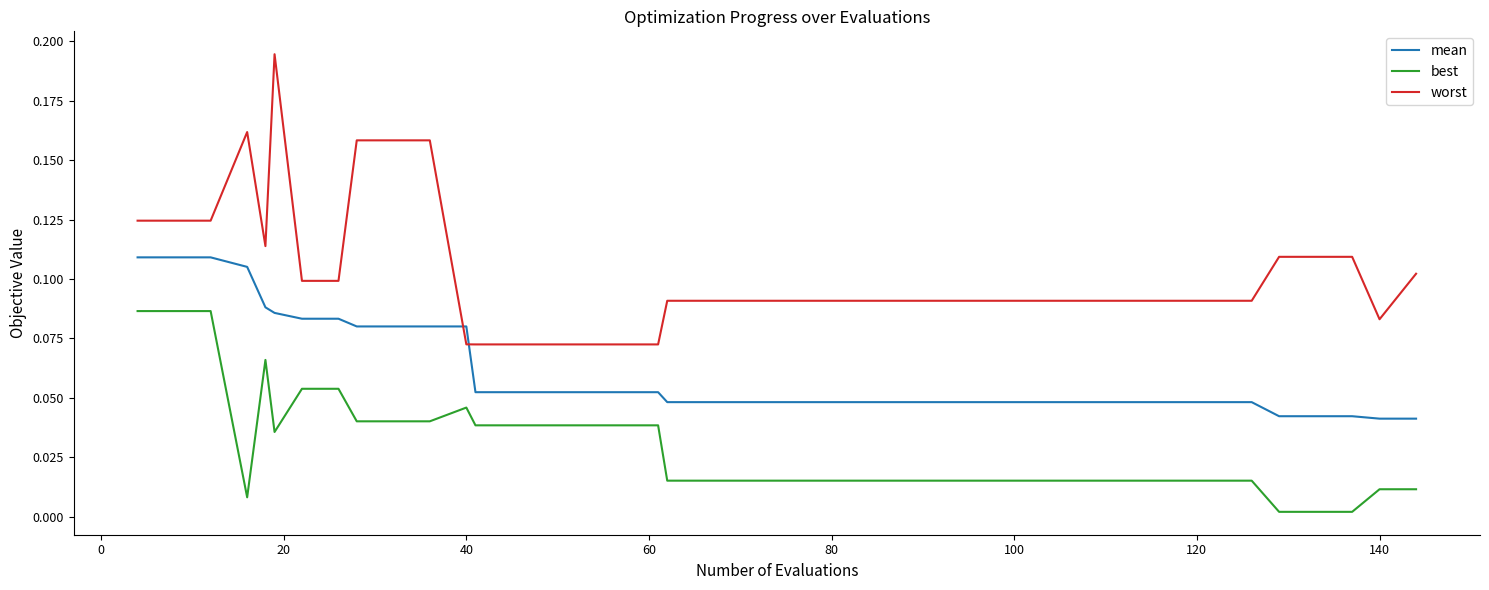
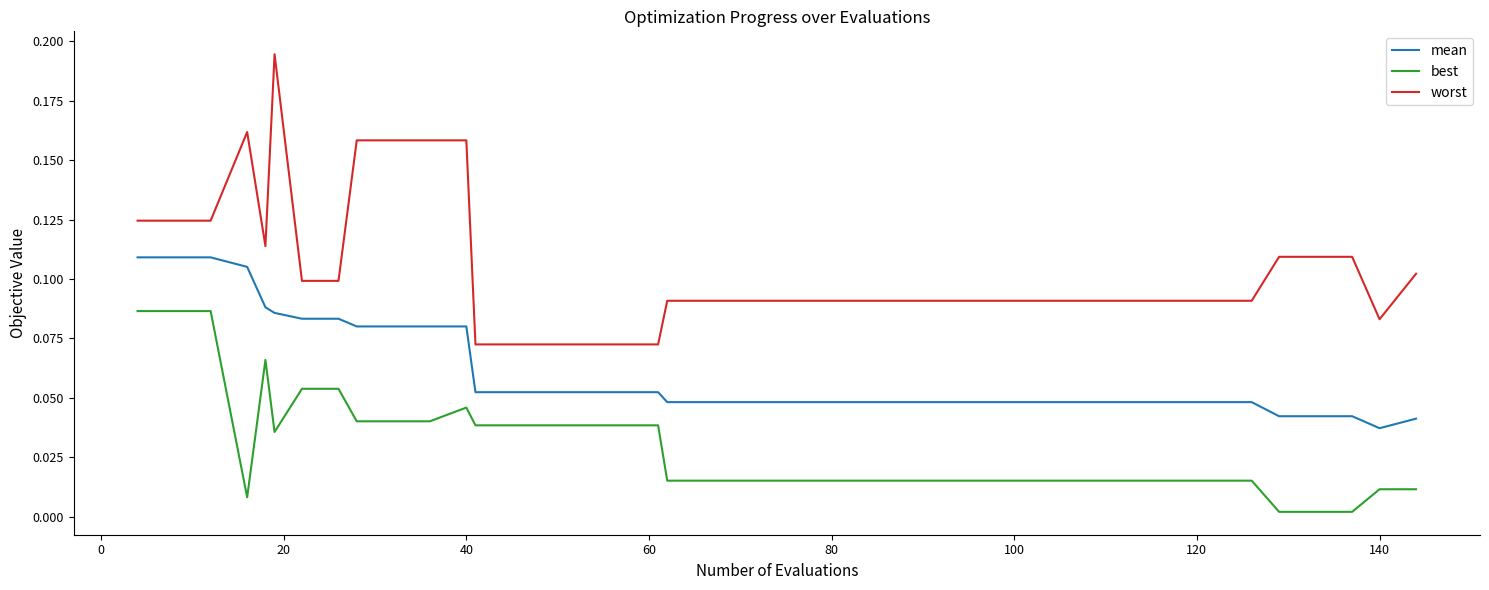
  {
    "mean": {
      "40": 0.080,
-     "140": 0.041
+     "140": 0.037
    },
    "best": {
      "40": 0.046,
      "140": 0.012
    },
    "worst": {
-     "40": 0.073,
+     "40": 0.158,
      "140": 0.083
    }
  }
